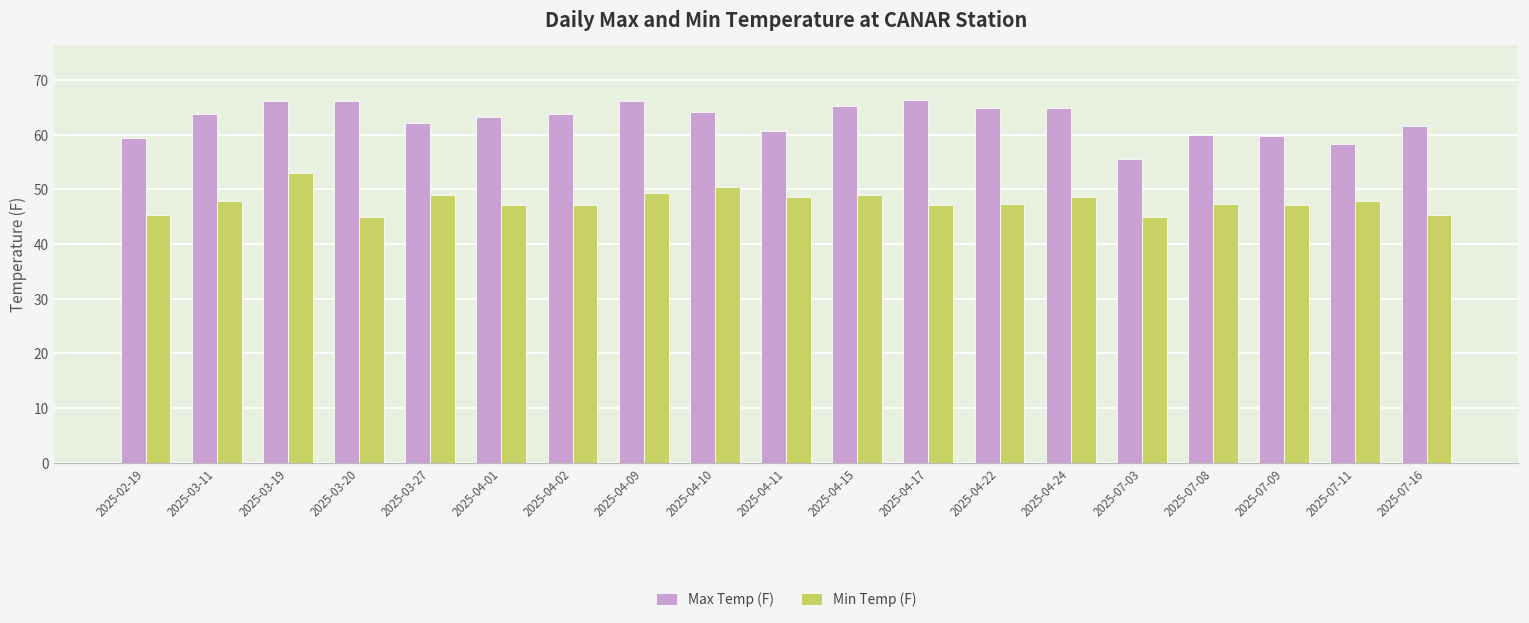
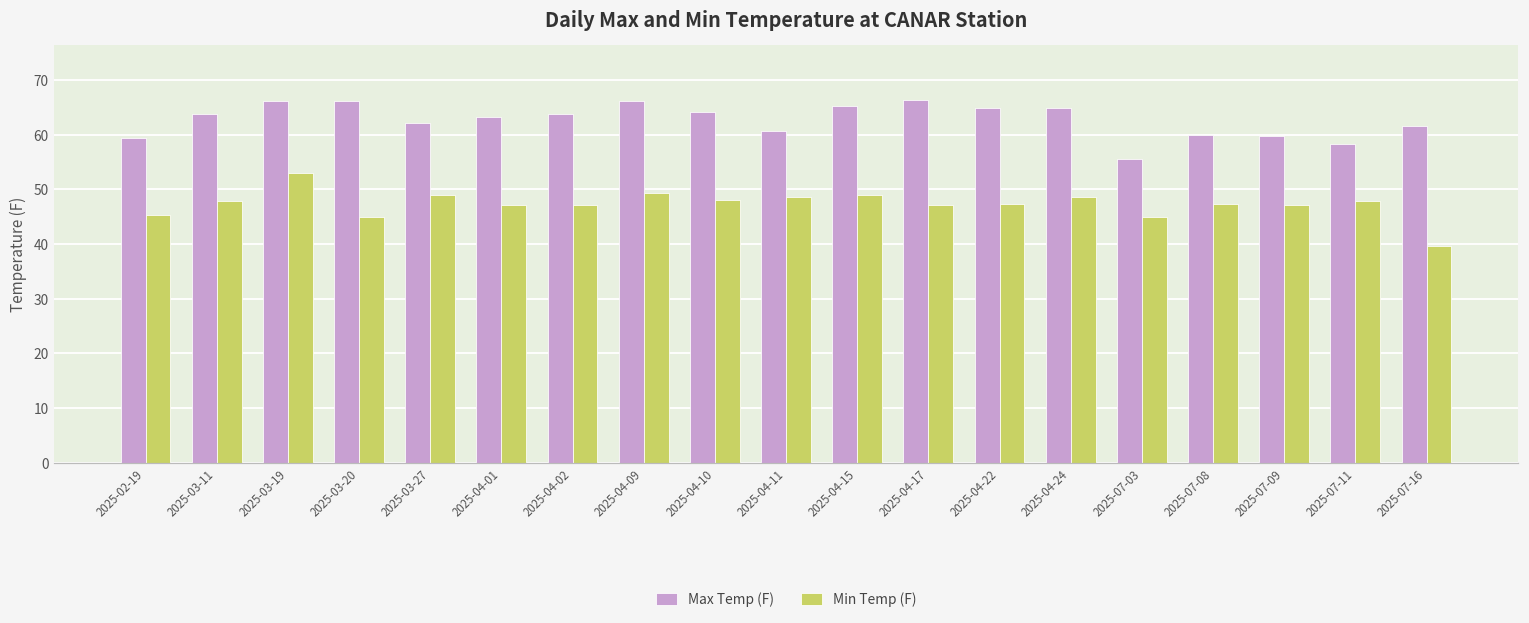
  {
    "Max Temp (F)": {
      "2025-02-19": 59,
      "2025-03-11": 64,
      "2025-03-19": 66,
      "2025-03-20": 66,
      "2025-03-27": 62,
      "2025-04-01": 63,
      "2025-04-02": 64,
      "2025-04-09": 66,
      "2025-04-10": 64,
      "2025-04-11": 61,
      "2025-04-15": 65,
      "2025-04-17": 66,
      "2025-04-22": 65,
      "2025-04-24": 65,
      "2025-07-03": 56,
      "2025-07-08": 60,
      "2025-07-09": 60,
      "2025-07-11": 58,
      "2025-07-16": 62
    },
    "Min Temp (F)": {
      "2025-02-19": 45,
      "2025-03-11": 48,
      "2025-03-19": 53,
      "2025-03-20": 45,
      "2025-03-27": 49,
      "2025-04-01": 47,
      "2025-04-02": 47,
      "2025-04-09": 49,
-     "2025-04-10": 50,
+     "2025-04-10": 48,
      "2025-04-11": 49,
      "2025-04-15": 49,
      "2025-04-17": 47,
      "2025-04-22": 47,
      "2025-04-24": 49,
      "2025-07-03": 45,
      "2025-07-08": 47,
      "2025-07-09": 47,
      "2025-07-11": 48,
-     "2025-07-16": 45
+     "2025-07-16": 40
    }
  }
